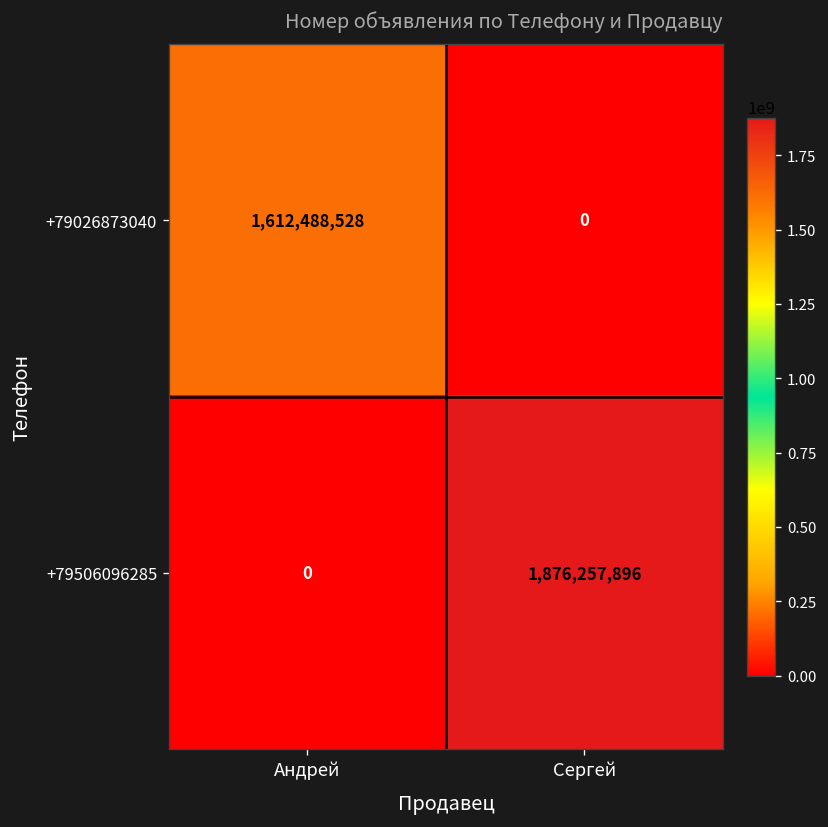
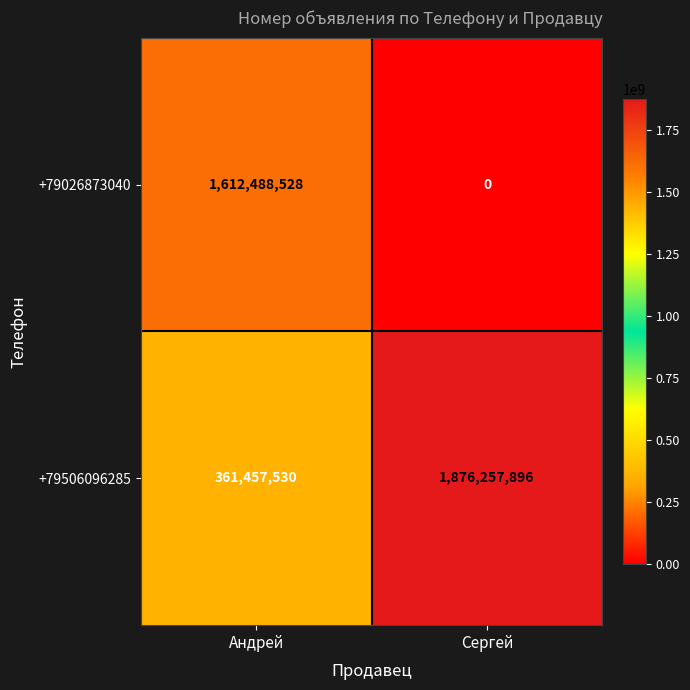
  {
    "+79026873040": {
      "Андрей": "1,612,488,528",
      "Сергей": "0"
    },
    "+79506096285": {
-     "Андрей": "0",
+     "Андрей": "361,457,530",
      "Сергей": "1,876,257,896"
    }
  }
